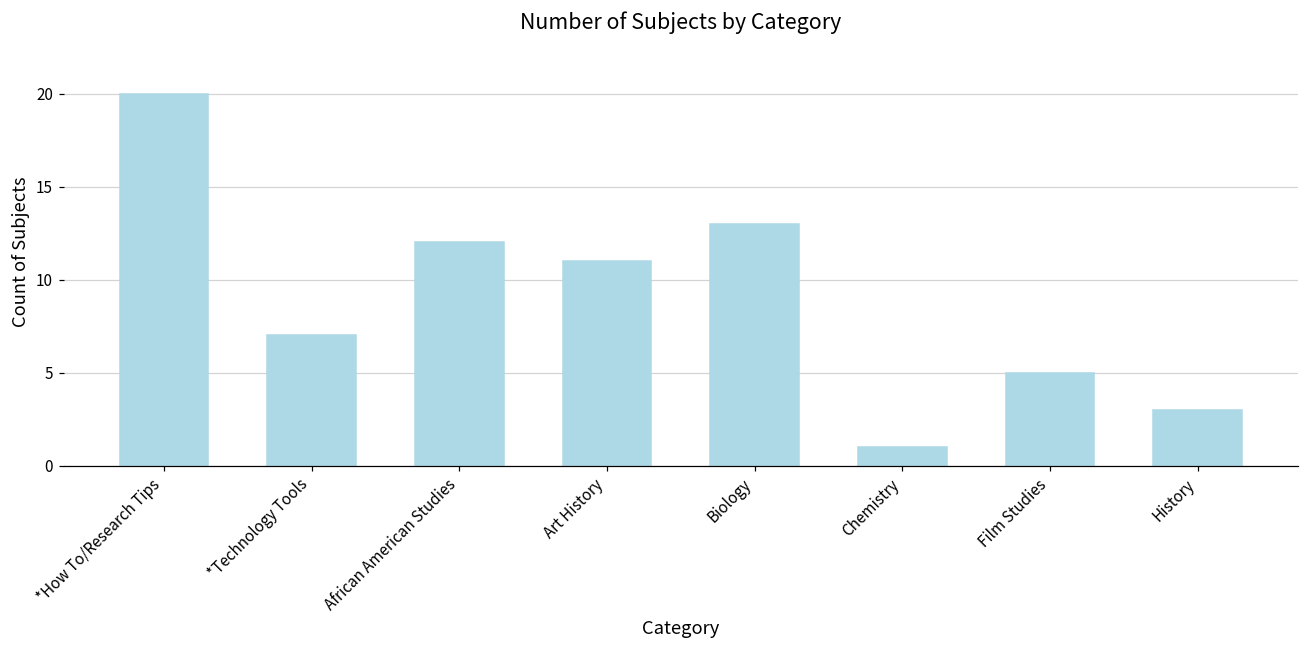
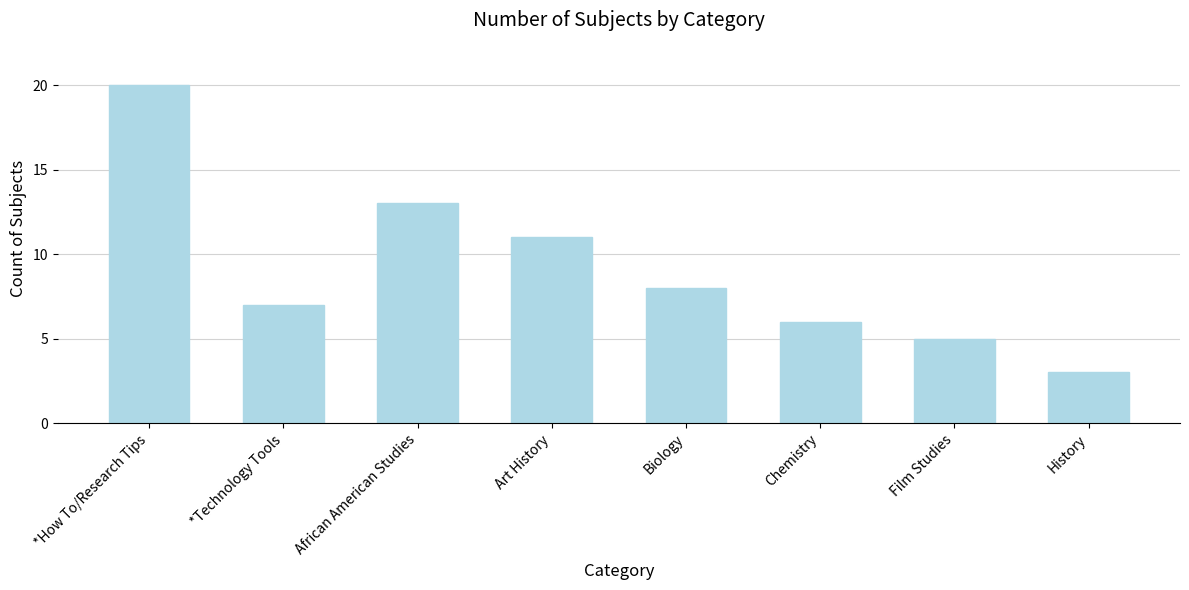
  {
    "*How To/Research Tips": 20,
    "*Technology Tools": 7,
-   "African American Studies": 12,
+   "African American Studies": 13,
    "Art History": 11,
-   "Biology": 13,
-   "Chemistry": 1,
+   "Biology": 8,
+   "Chemistry": 6,
    "Film Studies": 5,
    "History": 3
  }
